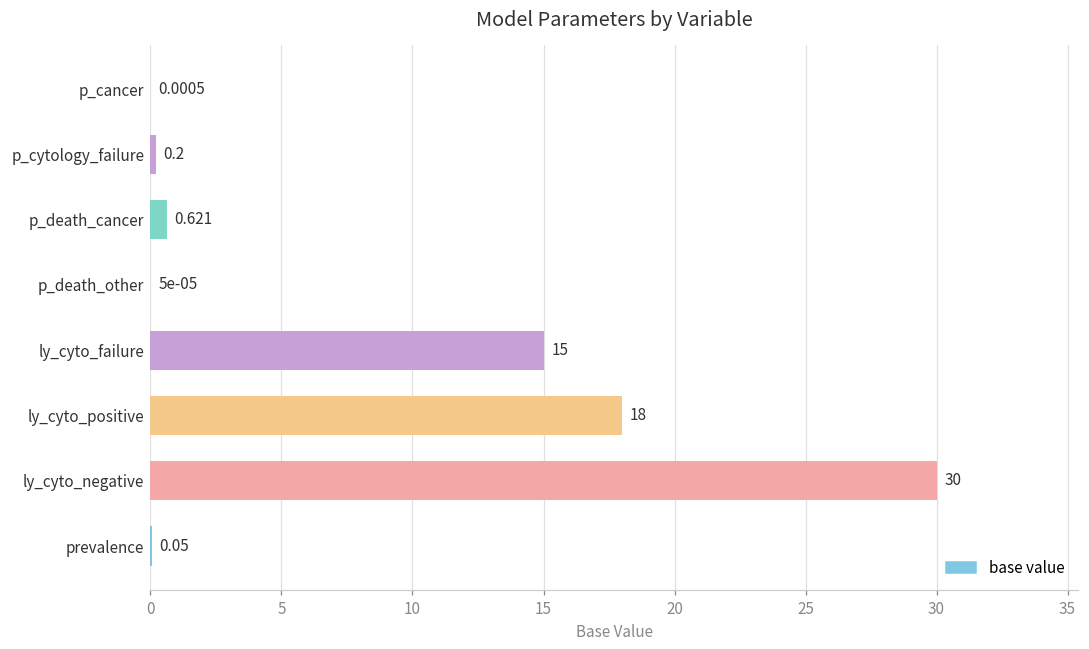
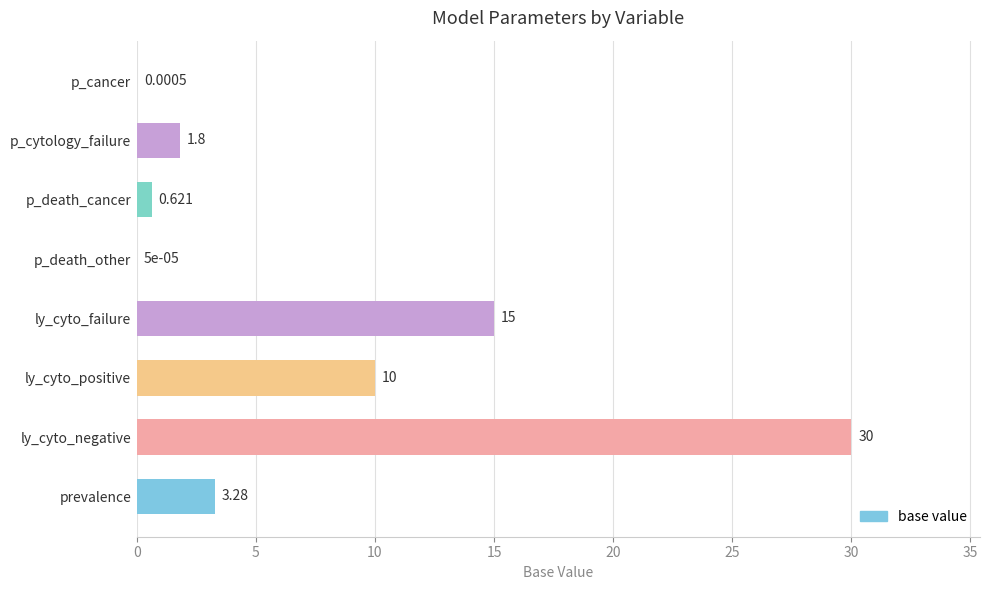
  {
    "p_cancer": "0.0005",
-   "p_cytology_failure": "0.2",
+   "p_cytology_failure": "1.8",
    "p_death_cancer": "0.621",
    "p_death_other": "5e-05",
    "ly_cyto_failure": "15",
-   "ly_cyto_positive": "18",
+   "ly_cyto_positive": "10",
    "ly_cyto_negative": "30",
-   "prevalence": "0.05"
+   "prevalence": "3.28"
  }
